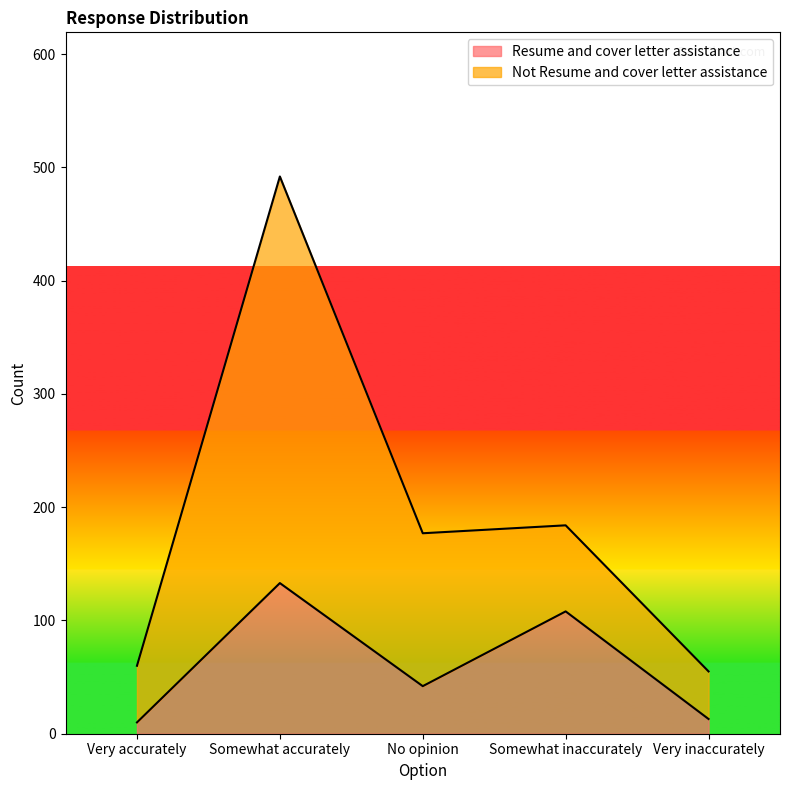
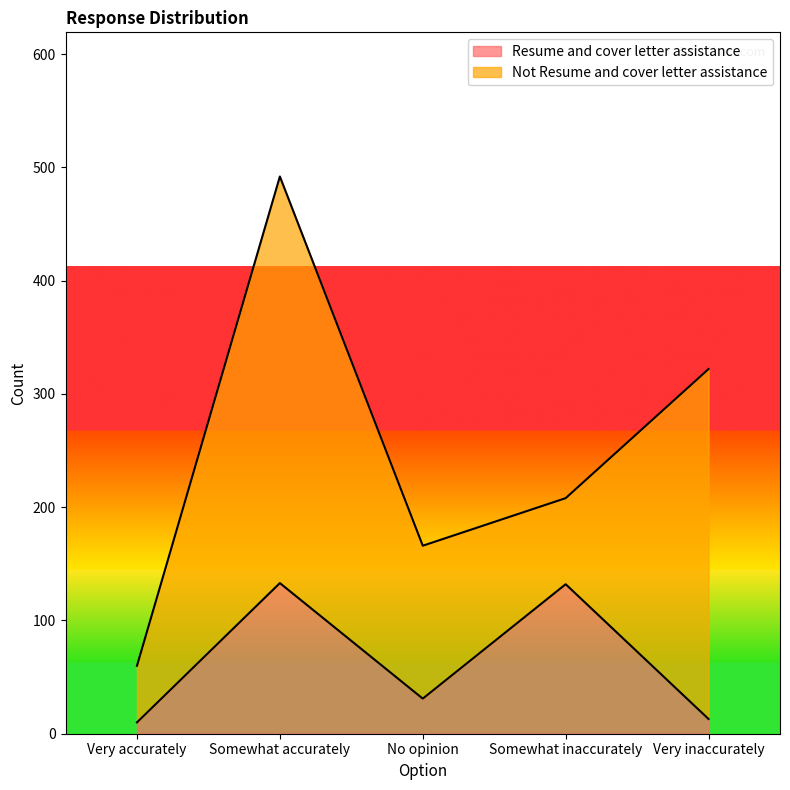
  {
    "Resume and cover letter assistance": {
      "Very accurately": 10,
      "Somewhat accurately": 133,
-     "No opinion": 42,
-     "Somewhat inaccurately": 108,
+     "No opinion": 31,
+     "Somewhat inaccurately": 132,
      "Very inaccurately": 13
    },
    "Not Resume and cover letter assistance": {
      "Very accurately": 50,
      "Somewhat accurately": 359,
      "No opinion": 135,
      "Somewhat inaccurately": 76,
-     "Very inaccurately": 42
+     "Very inaccurately": 309
    }
  }
